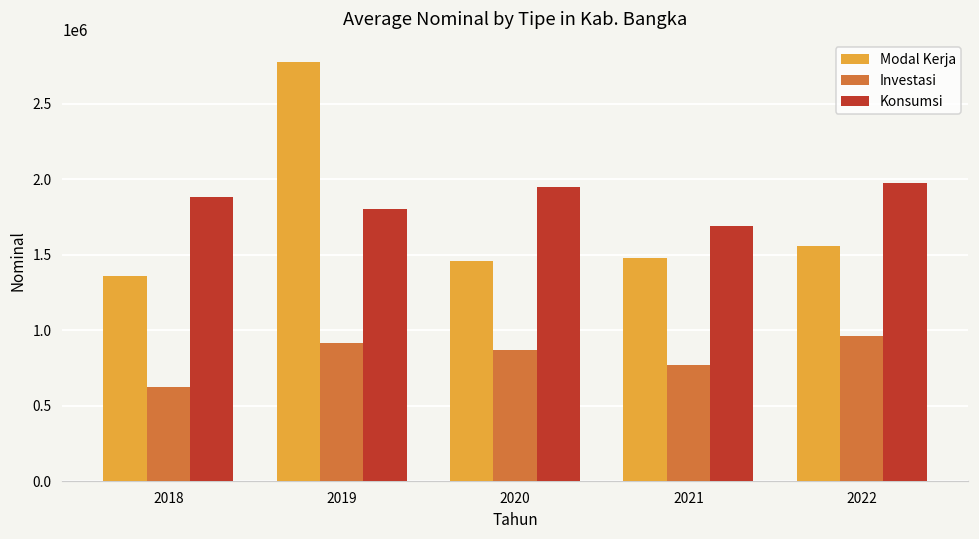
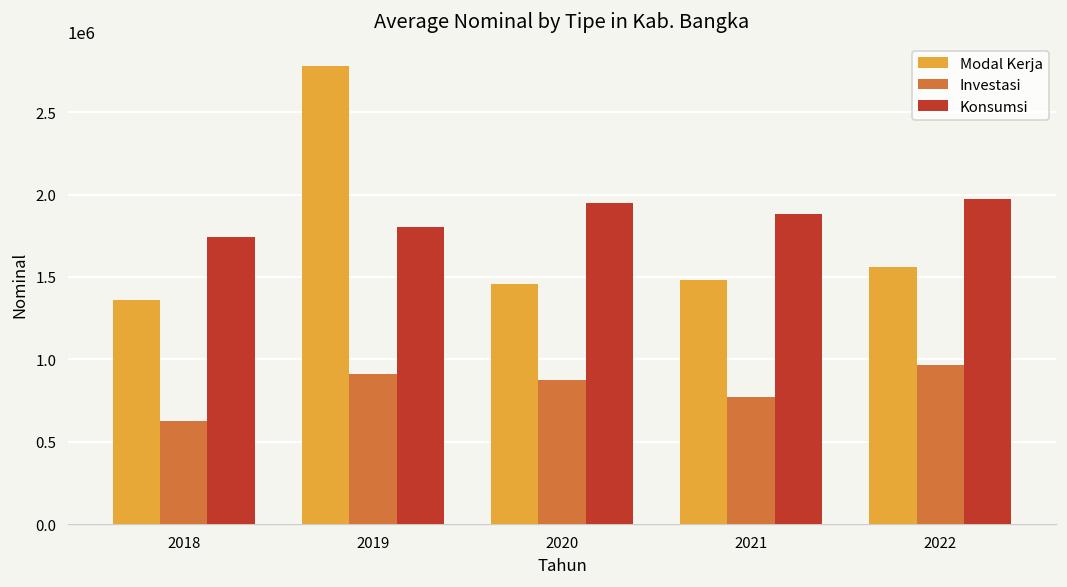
  {
    "Konsumsi": {
-     "2018": 1880000,
+     "2018": 1740000,
      "2019": 1800000,
      "2020": 1950000,
-     "2021": 1690000,
+     "2021": 1880000,
      "2022": 1970000
    }
  }
